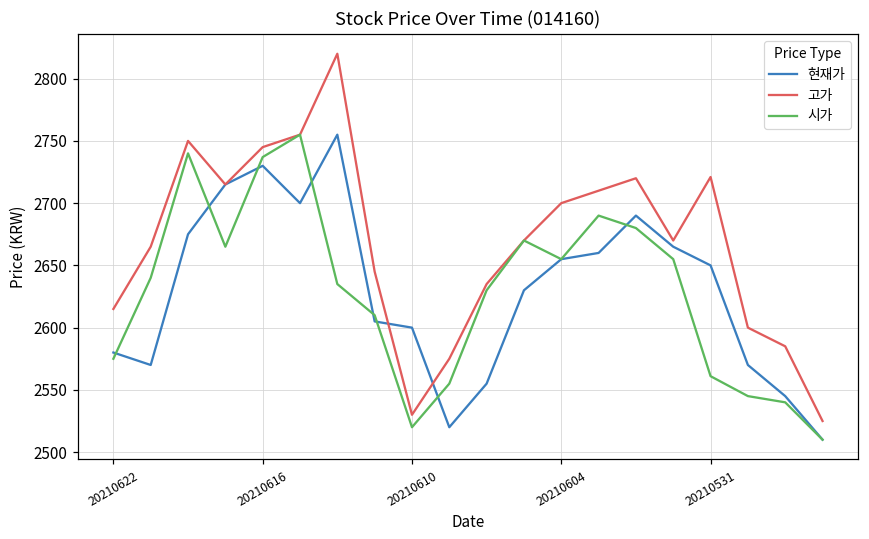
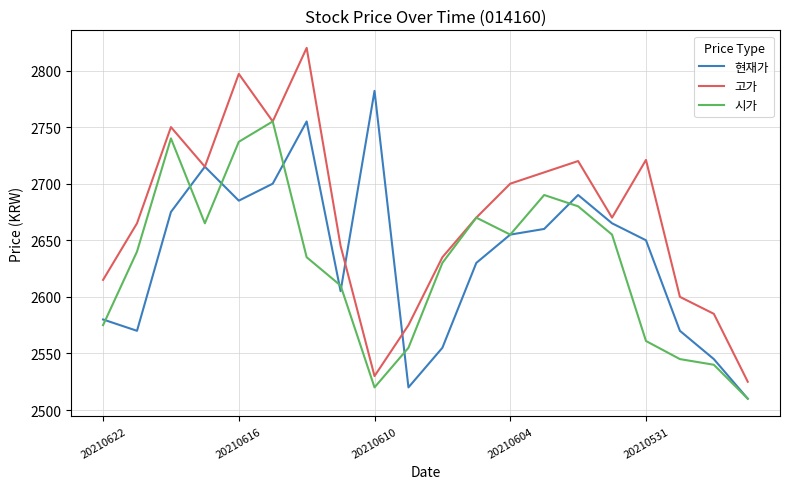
  {
    "현재가": {
      "20210622": 2580,
-     "20210616": 2730,
-     "20210610": 2600,
+     "20210616": 2685,
+     "20210610": 2782,
      "20210531": 2650
    },
    "고가": {
      "20210622": 2615,
-     "20210616": 2745,
+     "20210616": 2797,
      "20210610": 2530,
      "20210604": 2700,
      "20210531": 2721
    },
    "시가": {
      "20210622": 2575,
      "20210616": 2737,
      "20210610": 2520,
      "20210531": 2561
    }
  }
